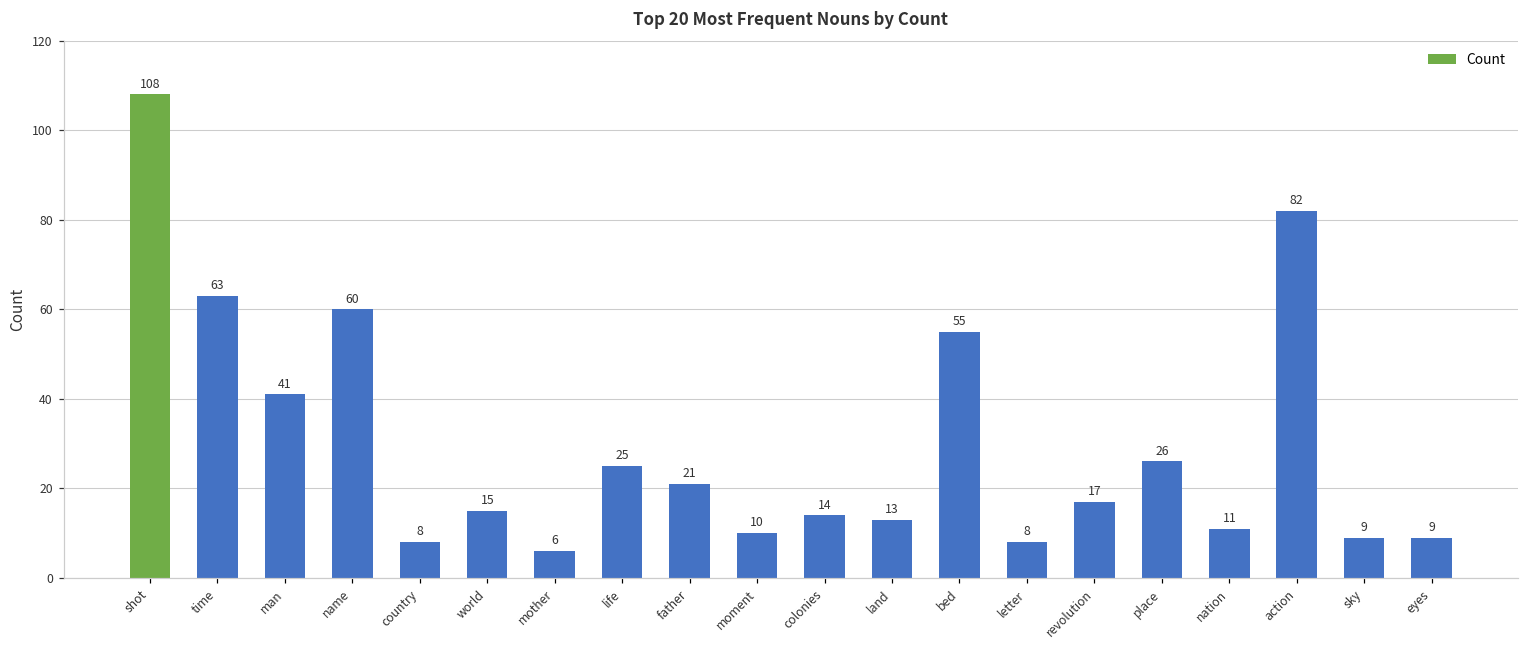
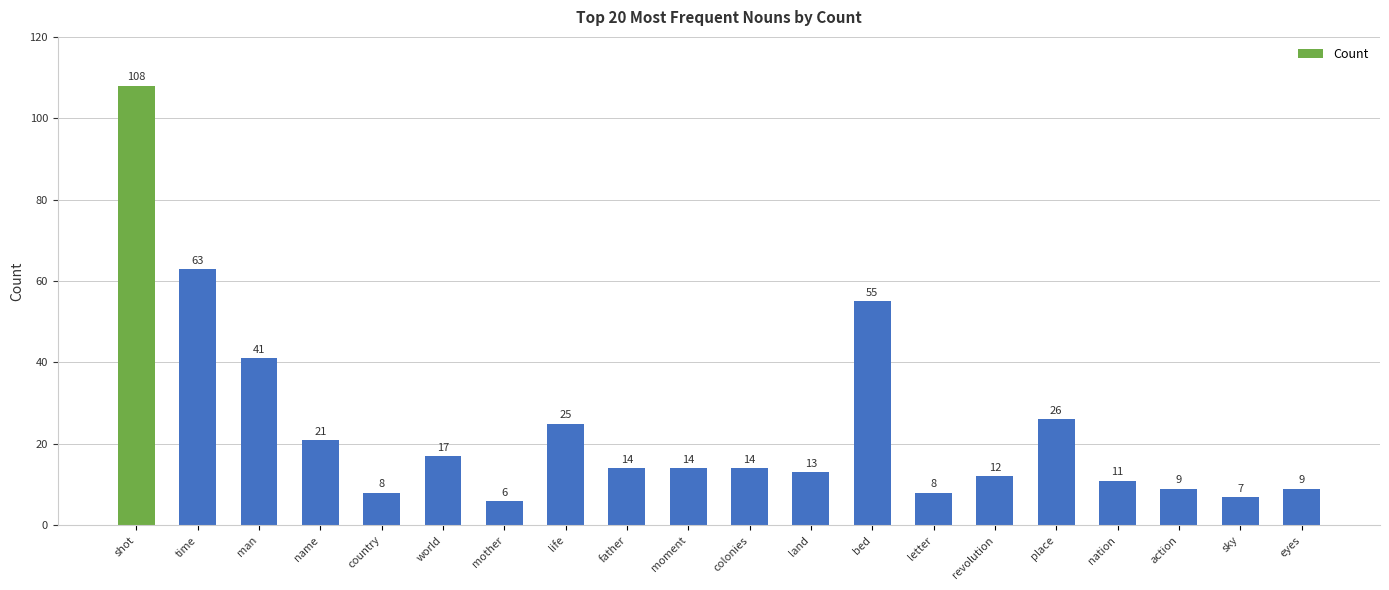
  {
    "shot": 108,
    "time": 63,
    "man": 41,
-   "name": 60,
+   "name": 21,
    "country": 8,
-   "world": 15,
+   "world": 17,
    "mother": 6,
    "life": 25,
-   "father": 21,
-   "moment": 10,
+   "father": 14,
+   "moment": 14,
    "colonies": 14,
    "land": 13,
    "bed": 55,
    "letter": 8,
-   "revolution": 17,
+   "revolution": 12,
    "place": 26,
    "nation": 11,
-   "action": 82,
-   "sky": 9,
+   "action": 9,
+   "sky": 7,
    "eyes": 9
  }
